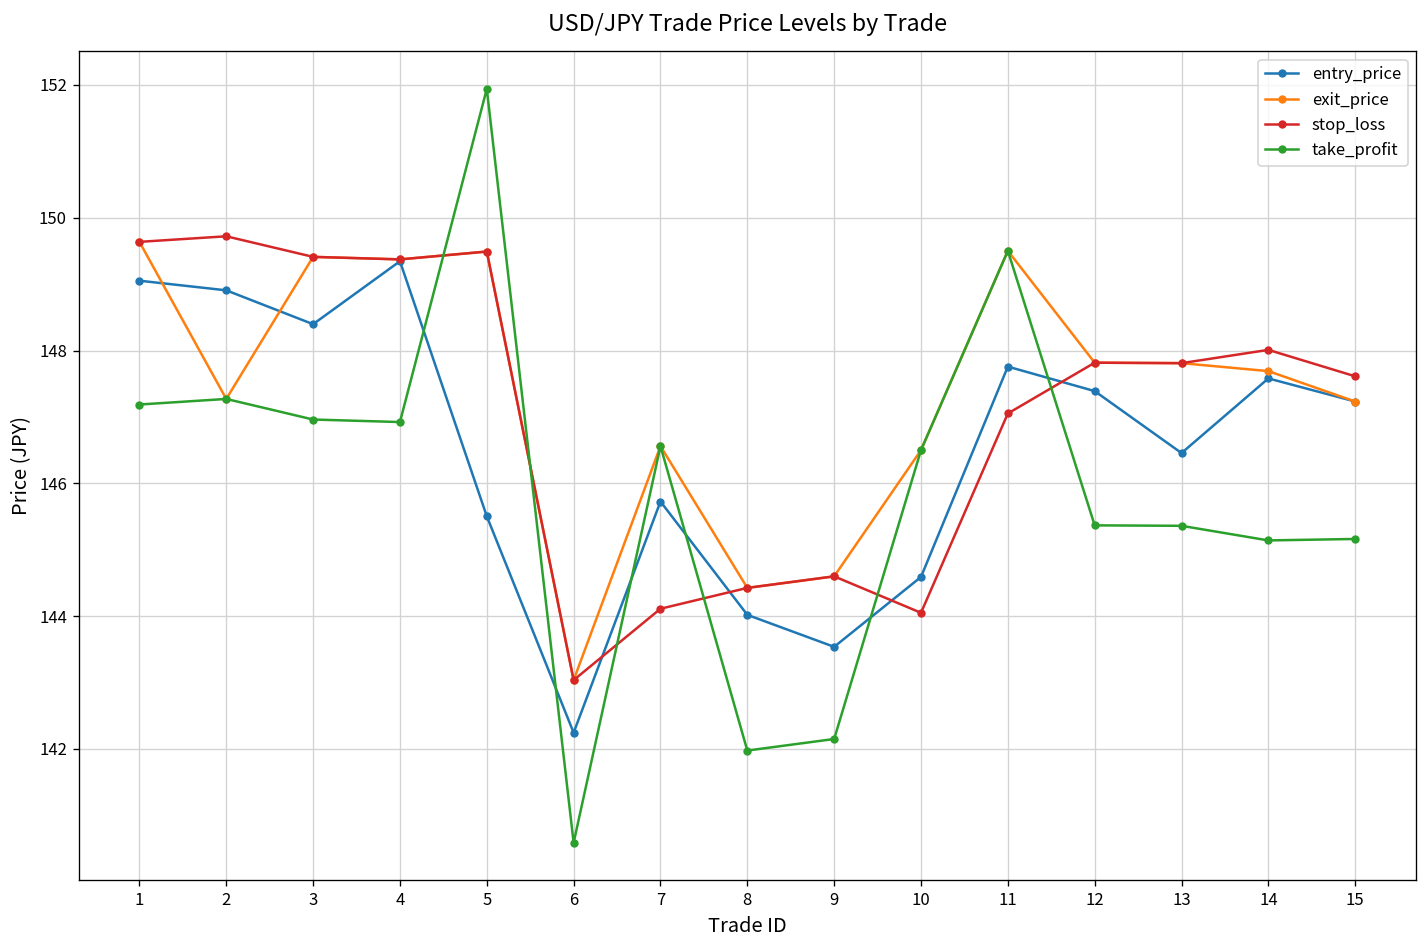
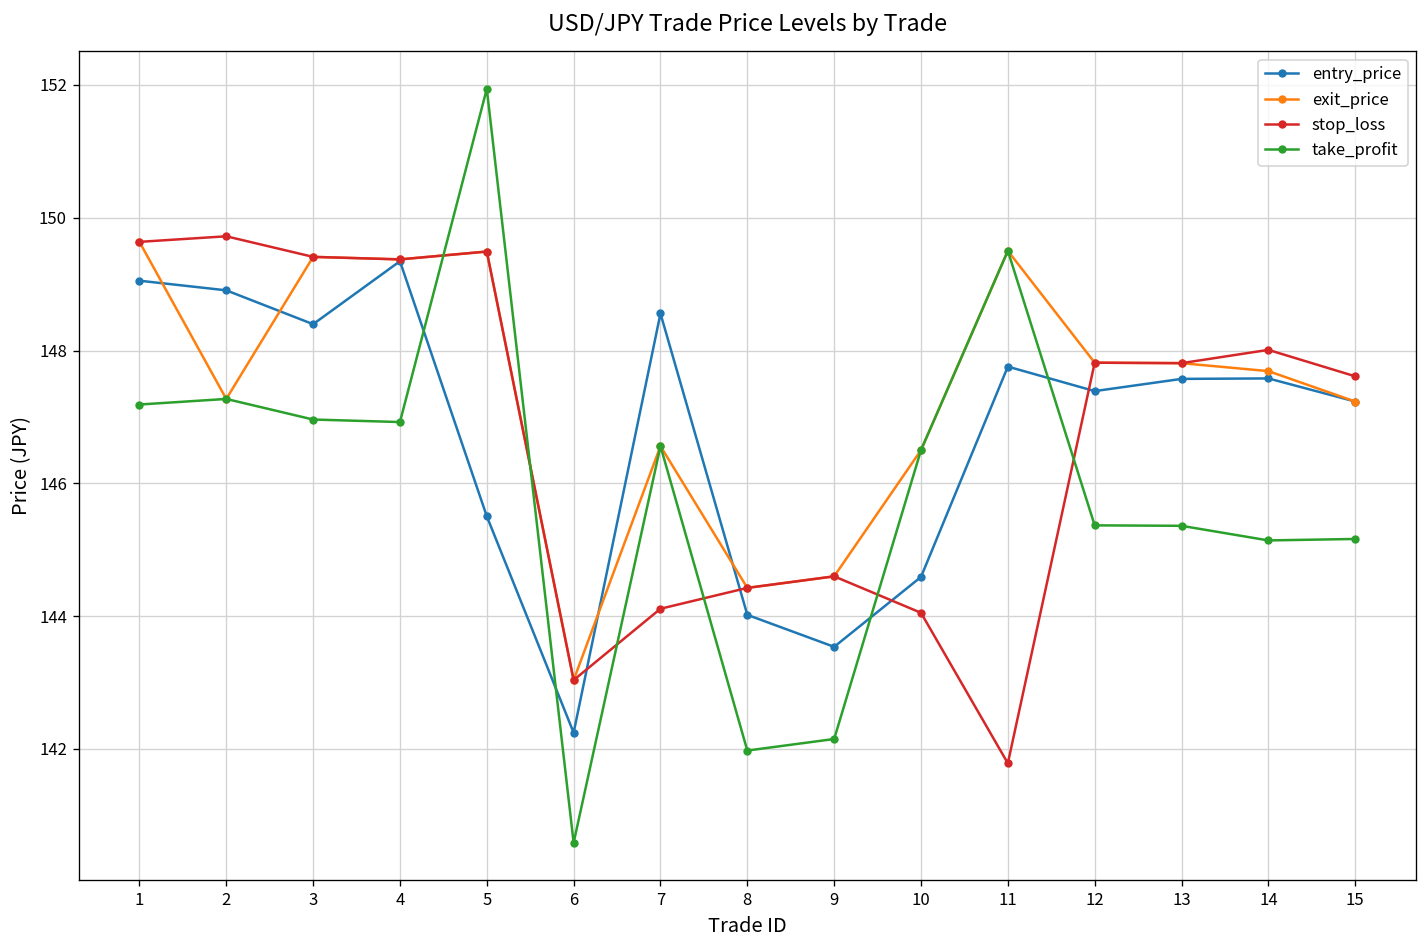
  {
    "entry_price": {
      "1": 149.1,
      "2": 148.9,
      "3": 148.4,
      "5": 145.5,
      "6": 142.2,
-     "7": 145.7,
+     "7": 148.6,
      "8": 144.0,
      "9": 143.5,
      "10": 144.6,
      "11": 147.8,
      "12": 147.4,
-     "13": 146.5,
+     "13": 147.6,
      "14": 147.6
    },
    "exit_price": {
      "14": 147.7
    },
    "stop_loss": {
      "2": 149.7,
      "7": 144.1,
      "10": 144.1,
-     "11": 147.1,
+     "11": 141.8,
      "14": 148.0,
      "15": 147.6
    },
    "take_profit": {
      "1": 147.2,
      "3": 147.0,
      "4": 146.9,
      "5": 151.9,
      "6": 140.6,
      "8": 142.0,
      "9": 142.1,
      "12": 145.4,
      "13": 145.4,
      "14": 145.1,
      "15": 145.2
    }
  }
